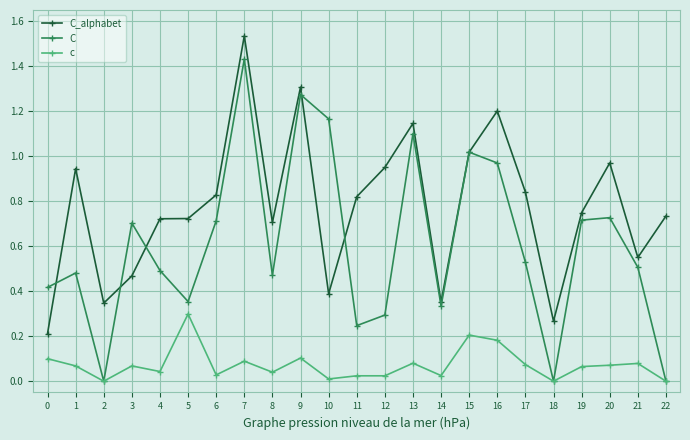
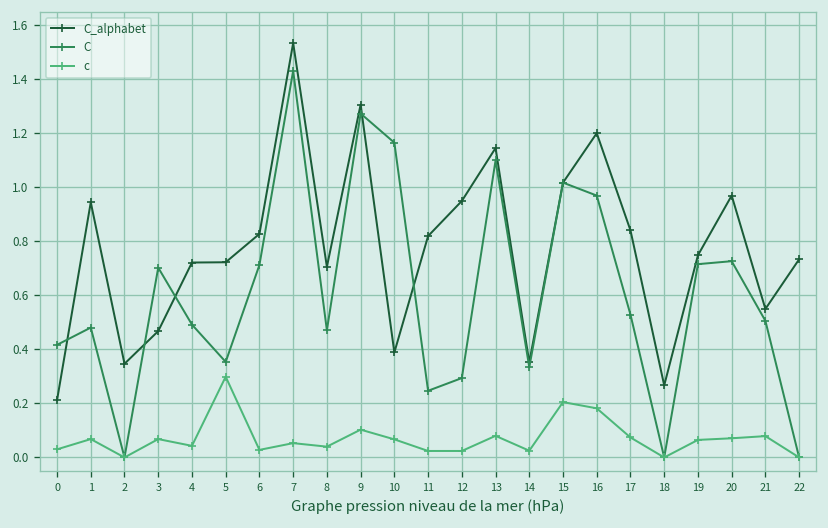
  {
    "c": {
-     "0": 0.10,
+     "0": 0.03,
      "1": 0.07,
      "3": 0.07,
      "4": 0.04,
      "5": 0.30,
      "6": 0.03,
-     "7": 0.09,
+     "7": 0.05,
      "8": 0.04,
      "9": 0.10,
-     "10": 0.01,
+     "10": 0.07,
      "11": 0.02,
      "12": 0.02,
      "13": 0.08,
      "14": 0.03,
      "15": 0.21,
      "16": 0.18,
      "17": 0.07,
      "19": 0.07,
      "20": 0.07,
      "21": 0.08
    }
  }
